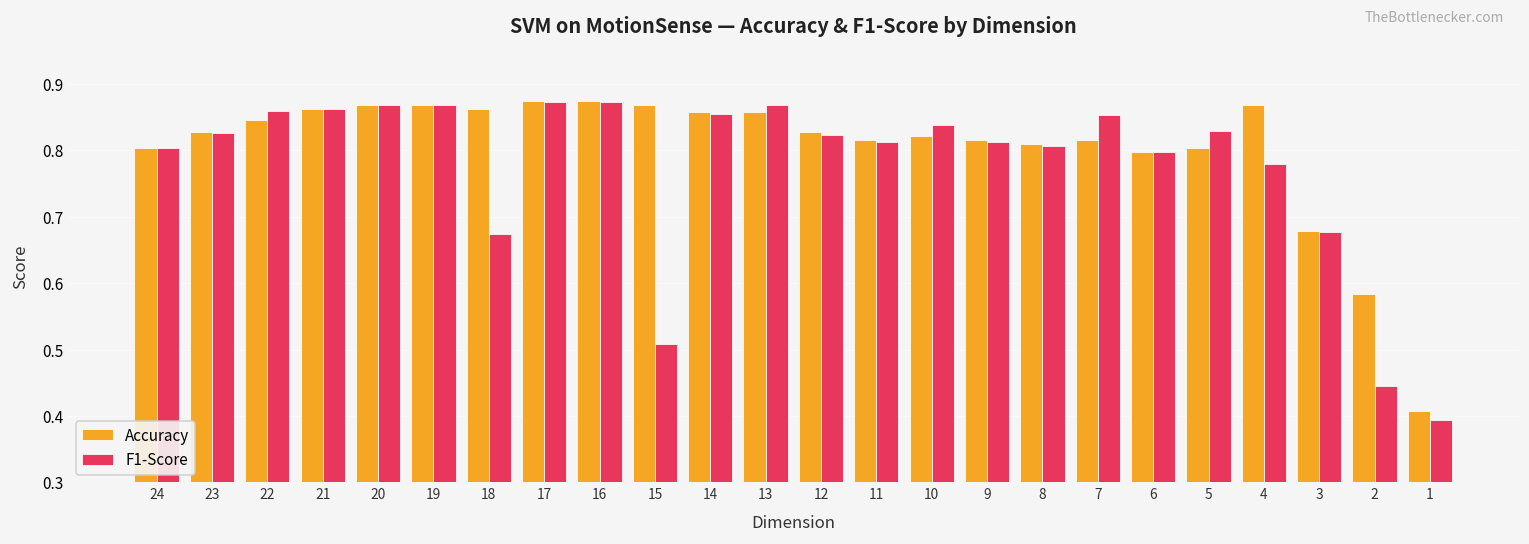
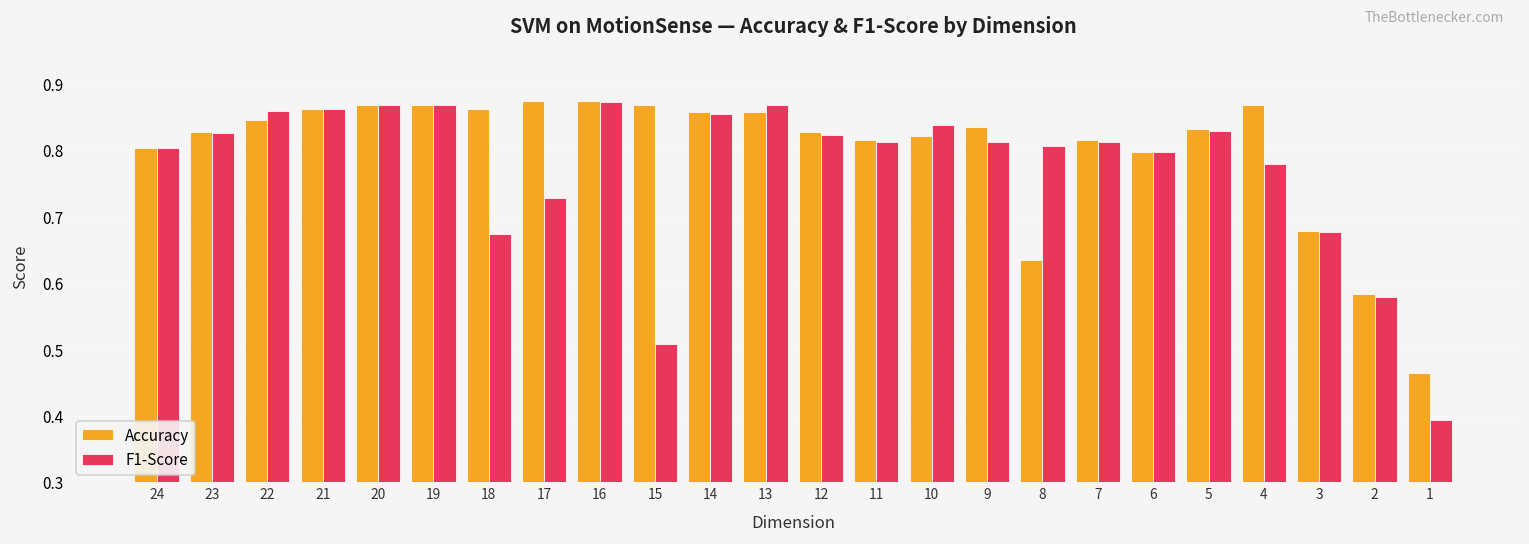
  {
    "Accuracy": {
      "24": 0.80,
      "23": 0.83,
      "22": 0.85,
      "21": 0.86,
      "20": 0.87,
      "19": 0.87,
      "18": 0.86,
      "17": 0.88,
      "16": 0.88,
      "15": 0.87,
      "14": 0.86,
      "13": 0.86,
      "12": 0.83,
      "11": 0.82,
      "10": 0.82,
-     "9": 0.82,
-     "8": 0.81,
+     "9": 0.83,
+     "8": 0.64,
      "7": 0.82,
      "6": 0.80,
-     "5": 0.80,
+     "5": 0.83,
      "4": 0.87,
      "3": 0.68,
      "2": 0.58,
-     "1": 0.41
+     "1": 0.46
    },
    "F1-Score": {
      "24": 0.80,
      "23": 0.83,
      "22": 0.86,
      "21": 0.86,
      "20": 0.87,
      "19": 0.87,
      "18": 0.67,
-     "17": 0.87,
+     "17": 0.73,
      "16": 0.87,
      "15": 0.51,
      "14": 0.85,
      "13": 0.87,
      "12": 0.82,
      "11": 0.81,
      "10": 0.84,
      "9": 0.81,
      "8": 0.81,
-     "7": 0.85,
+     "7": 0.81,
      "6": 0.80,
      "5": 0.83,
      "4": 0.78,
      "3": 0.68,
-     "2": 0.45,
+     "2": 0.58,
      "1": 0.39
    }
  }
